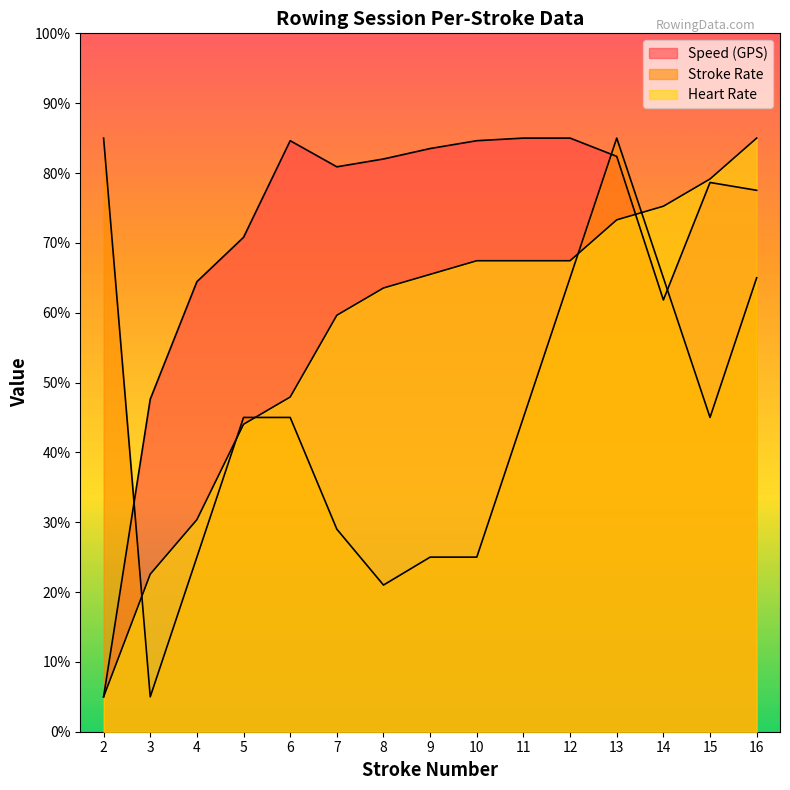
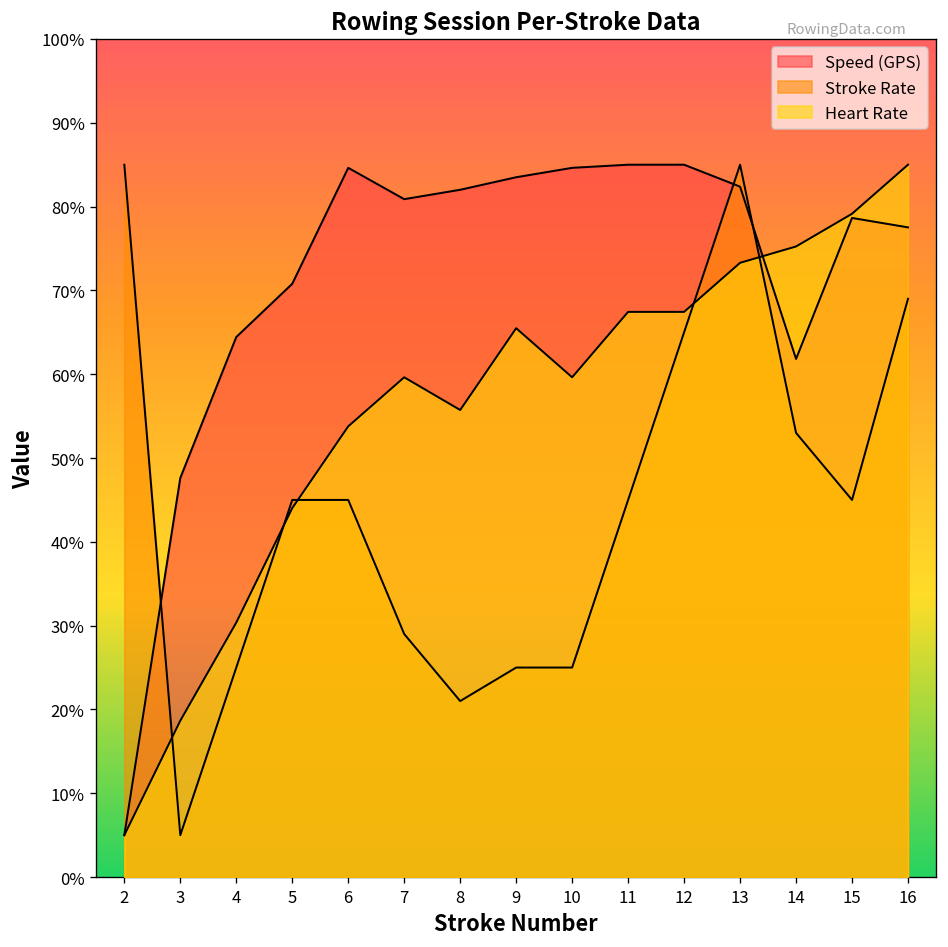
  {
    "Speed (GPS)": {
      "3": "48%",
      "4": "64%",
      "5": "71%",
      "6": "85%",
      "7": "81%",
      "8": "82%",
      "9": "84%",
      "10": "85%",
      "11": "85%",
      "12": "85%",
      "13": "82%",
      "14": "62%",
      "15": "79%",
      "16": "78%"
    },
    "Stroke Rate": {
      "2": "85%",
      "3": "5%",
      "4": "25%",
      "5": "45%",
      "6": "45%",
      "7": "29%",
      "8": "21%",
      "9": "25%",
      "10": "25%",
      "11": "45%",
      "12": "65%",
      "13": "85%",
-     "14": "65%",
+     "14": "53%",
      "15": "45%",
-     "16": "65%"
+     "16": "69%"
    },
    "Heart Rate": {
-     "3": "23%",
+     "3": "19%",
      "4": "30%",
      "5": "44%",
-     "6": "48%",
+     "6": "54%",
      "7": "60%",
-     "8": "64%",
+     "8": "56%",
      "9": "65%",
-     "10": "67%",
+     "10": "60%",
      "11": "67%",
      "12": "67%",
      "13": "73%",
      "14": "75%",
      "15": "79%",
      "16": "85%"
    }
  }
